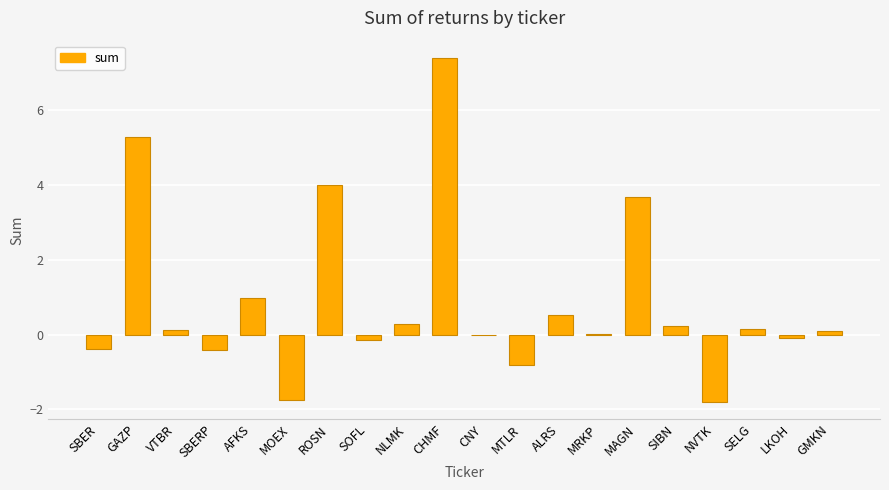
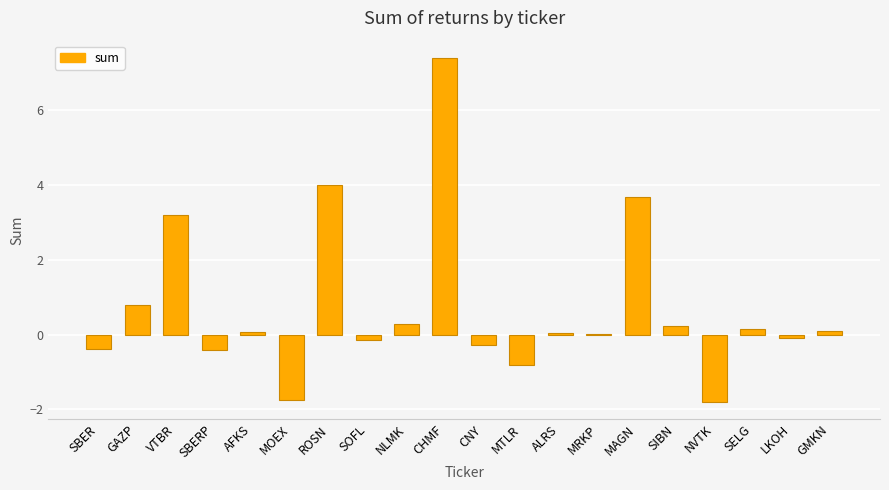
  {
    "SBER": -0.4,
-   "GAZP": 5.3,
-   "VTBR": 0.1,
+   "GAZP": 0.8,
+   "VTBR": 3.2,
    "SBERP": -0.4,
-   "AFKS": 1.0,
+   "AFKS": 0.1,
    "MOEX": -1.8,
    "ROSN": 4.0,
    "SOFL": -0.2,
    "NLMK": 0.3,
    "CHMF": 7.4,
-   "CNY": 0.0,
+   "CNY": -0.3,
    "MTLR": -0.8,
-   "ALRS": 0.5,
+   "ALRS": 0.1,
    "MAGN": 3.7,
    "SIBN": 0.2,
    "NVTK": -1.8,
    "SELG": 0.2,
    "LKOH": -0.1,
    "GMKN": 0.1
  }
